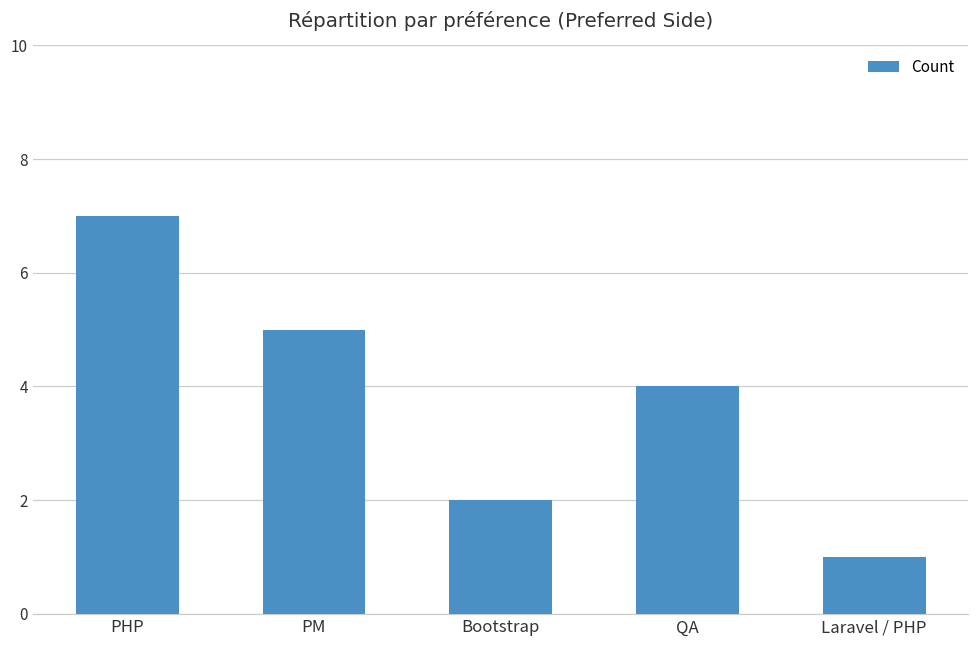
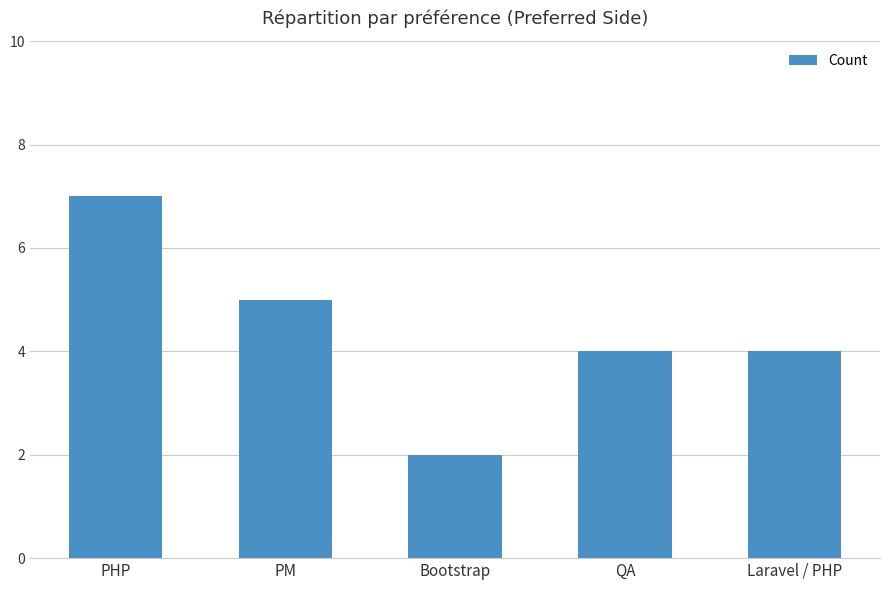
  {
    "PHP": 7,
    "PM": 5,
    "Bootstrap": 2,
    "QA": 4,
-   "Laravel / PHP": 1
+   "Laravel / PHP": 4
  }
